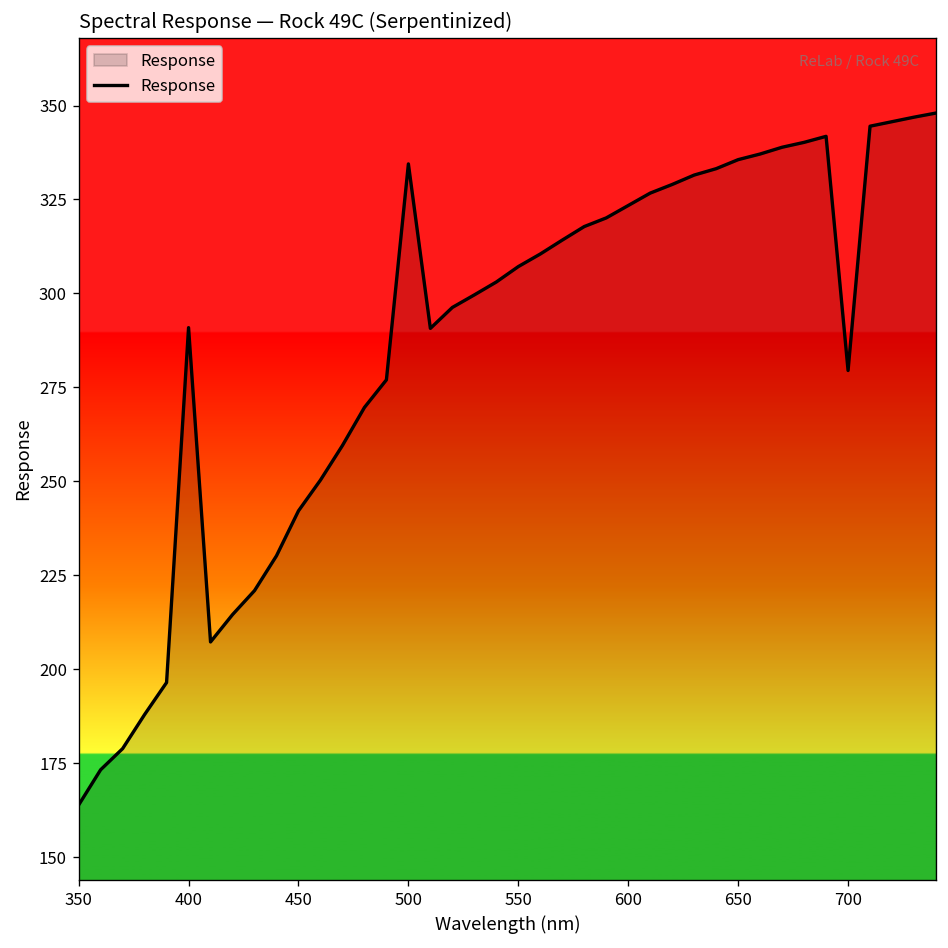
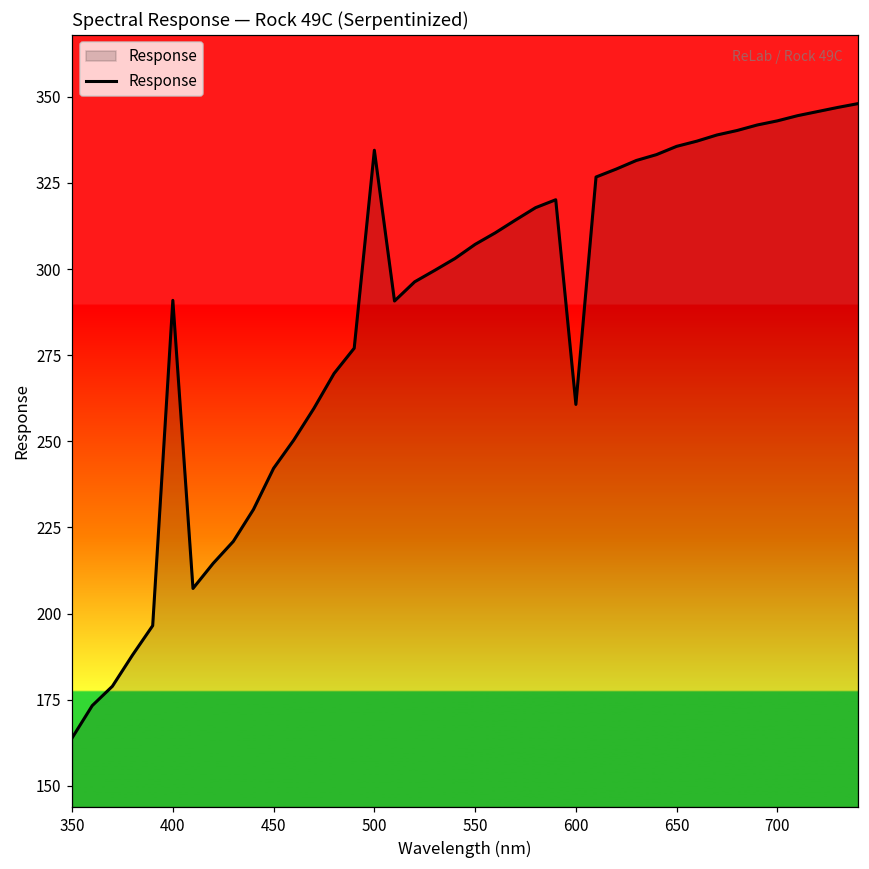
  {
    "350": 164,
    "400": 291,
    "450": 242,
    "500": 334,
    "550": 307,
-   "600": 323,
+   "600": 261,
    "650": 336,
-   "700": 280
+   "700": 343
  }
